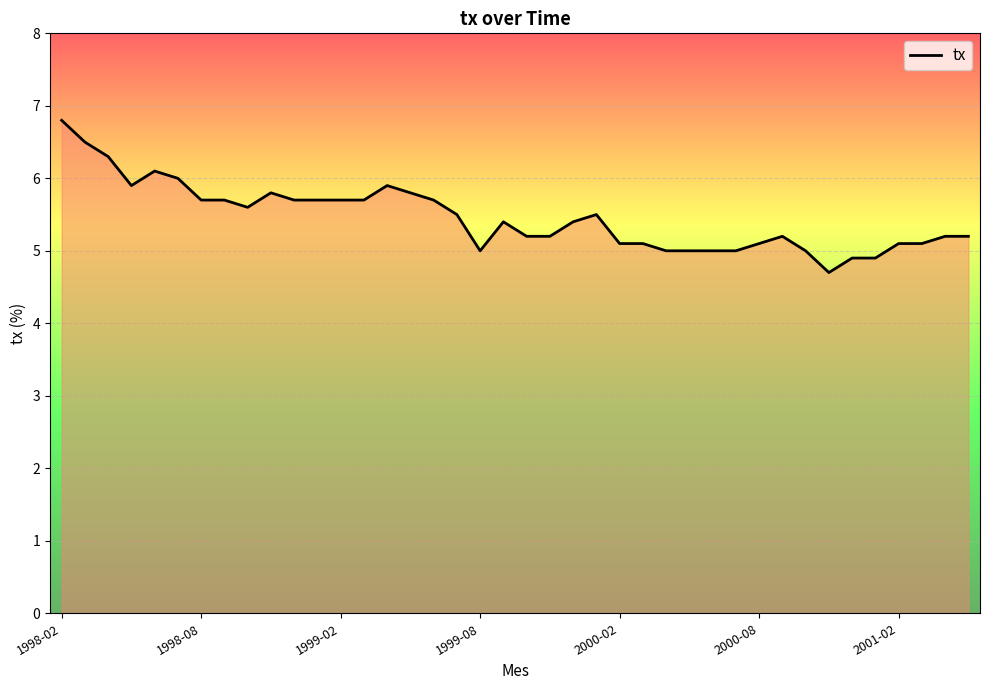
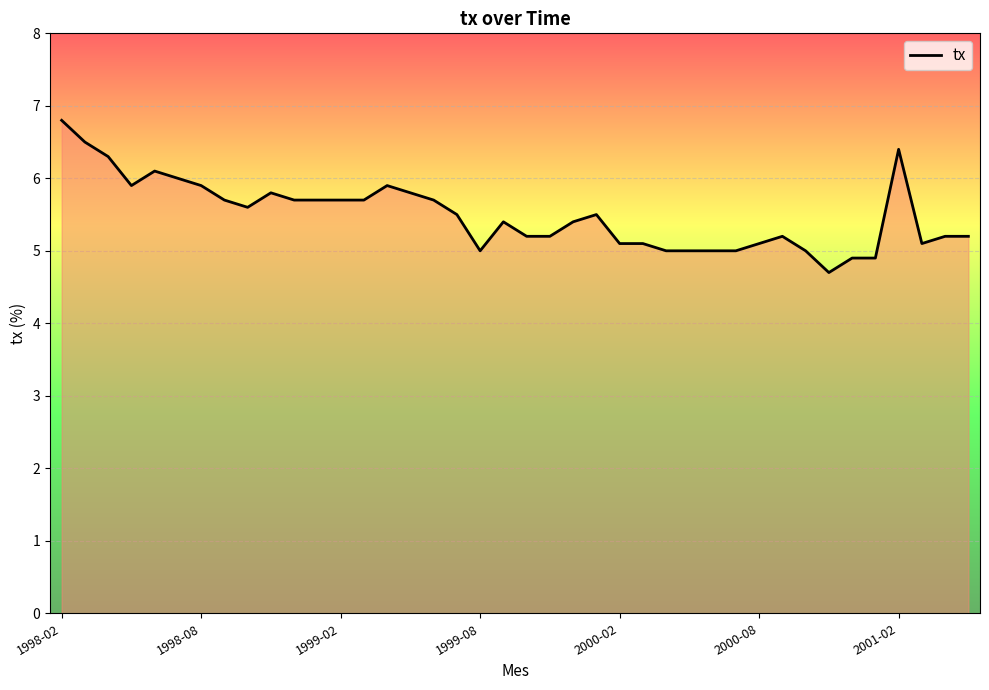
  {
    "1998-02": 6.8,
-   "1998-08": 5.7,
+   "1998-08": 5.9,
    "1999-02": 5.7,
    "1999-08": 5.0,
    "2000-02": 5.1,
    "2000-08": 5.1,
-   "2001-02": 5.1
+   "2001-02": 6.4
  }
